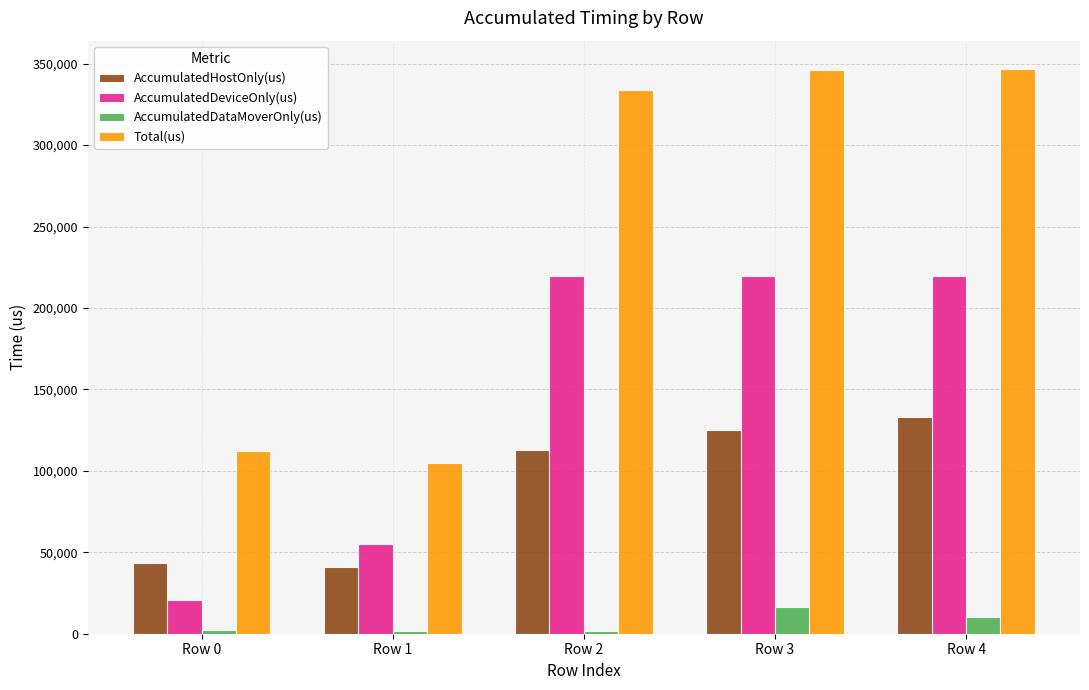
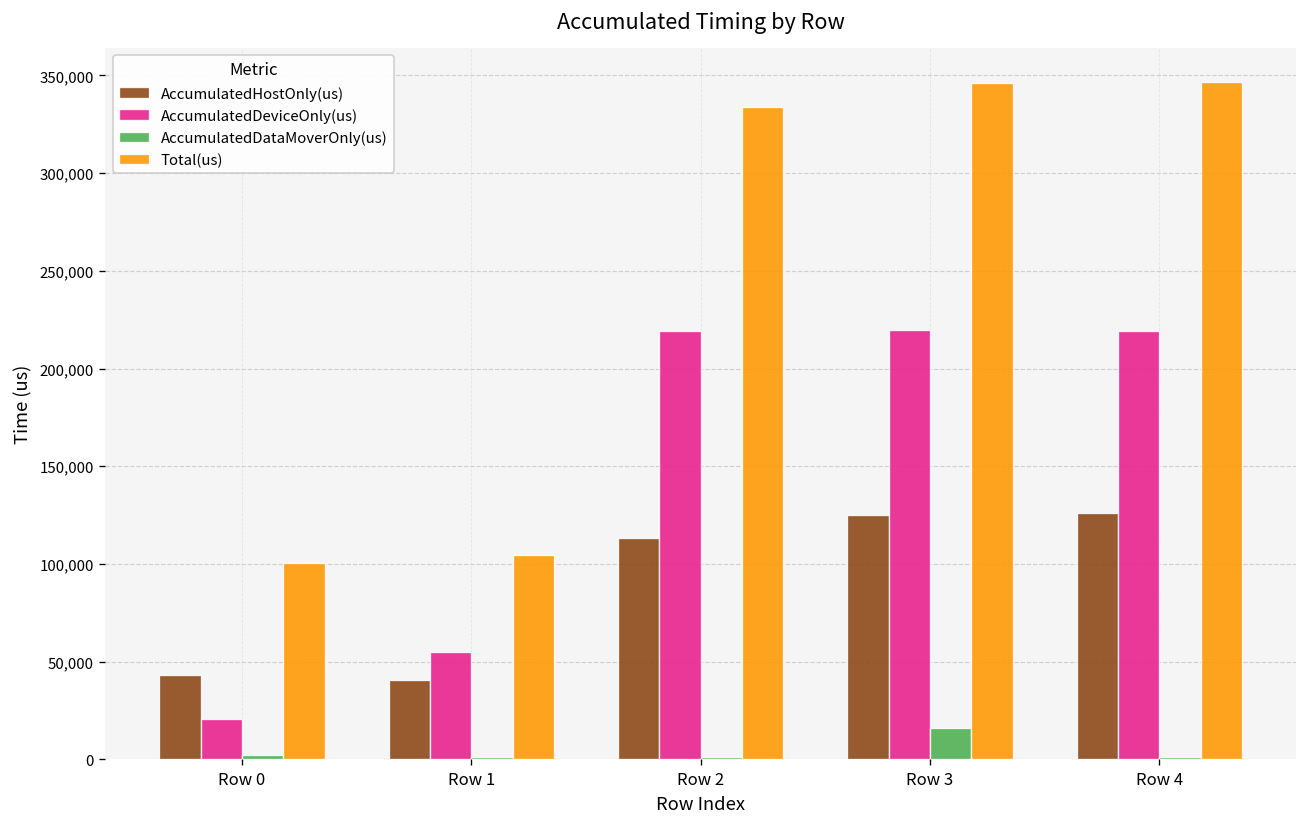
  {
    "AccumulatedHostOnly(us)": {
      "Row 0": "43,000",
      "Row 1": "41,000",
      "Row 2": "113,000",
      "Row 3": "125,000",
-     "Row 4": "133,000"
+     "Row 4": "126,000"
    },
    "AccumulatedDeviceOnly(us)": {
      "Row 0": "21,000",
      "Row 1": "55,000",
      "Row 2": "219,000",
      "Row 3": "219,000",
      "Row 4": "219,000"
    },
    "AccumulatedDataMoverOnly(us)": {
      "Row 0": "2,000",
      "Row 3": "16,000",
-     "Row 4": "10,000"
+     "Row 4": "1,000"
    },
    "Total(us)": {
-     "Row 0": "112,000",
+     "Row 0": "100,000",
      "Row 1": "105,000",
      "Row 2": "334,000",
      "Row 3": "346,000",
      "Row 4": "347,000"
    }
  }
